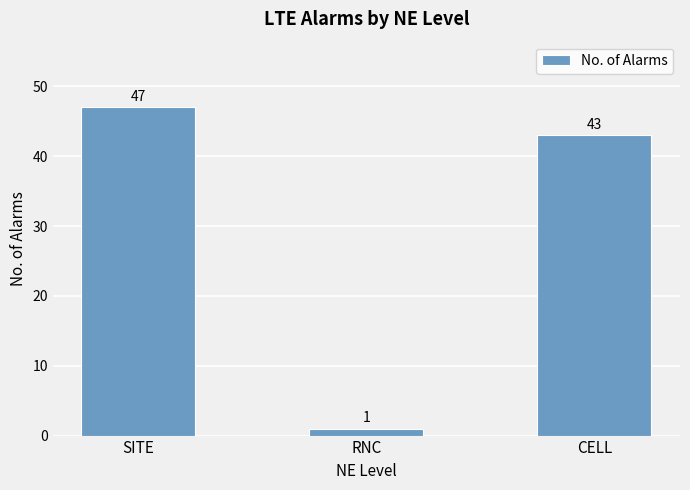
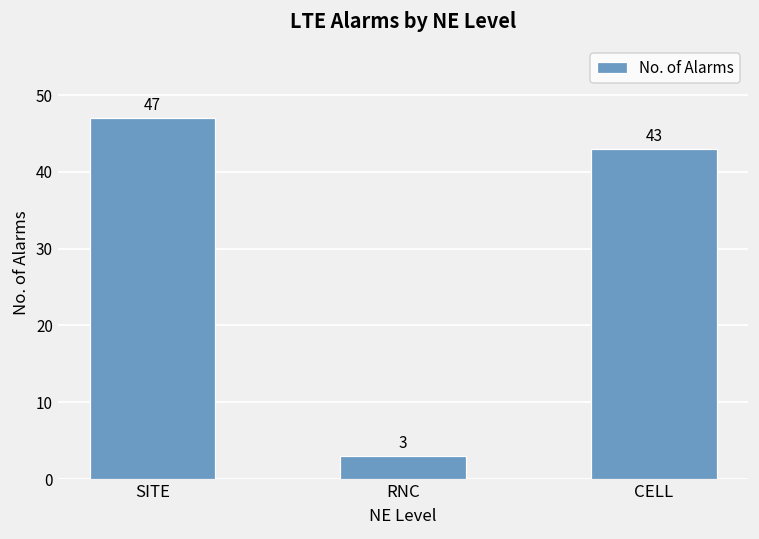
  {
    "SITE": 47,
-   "RNC": 1,
+   "RNC": 3,
    "CELL": 43
  }
